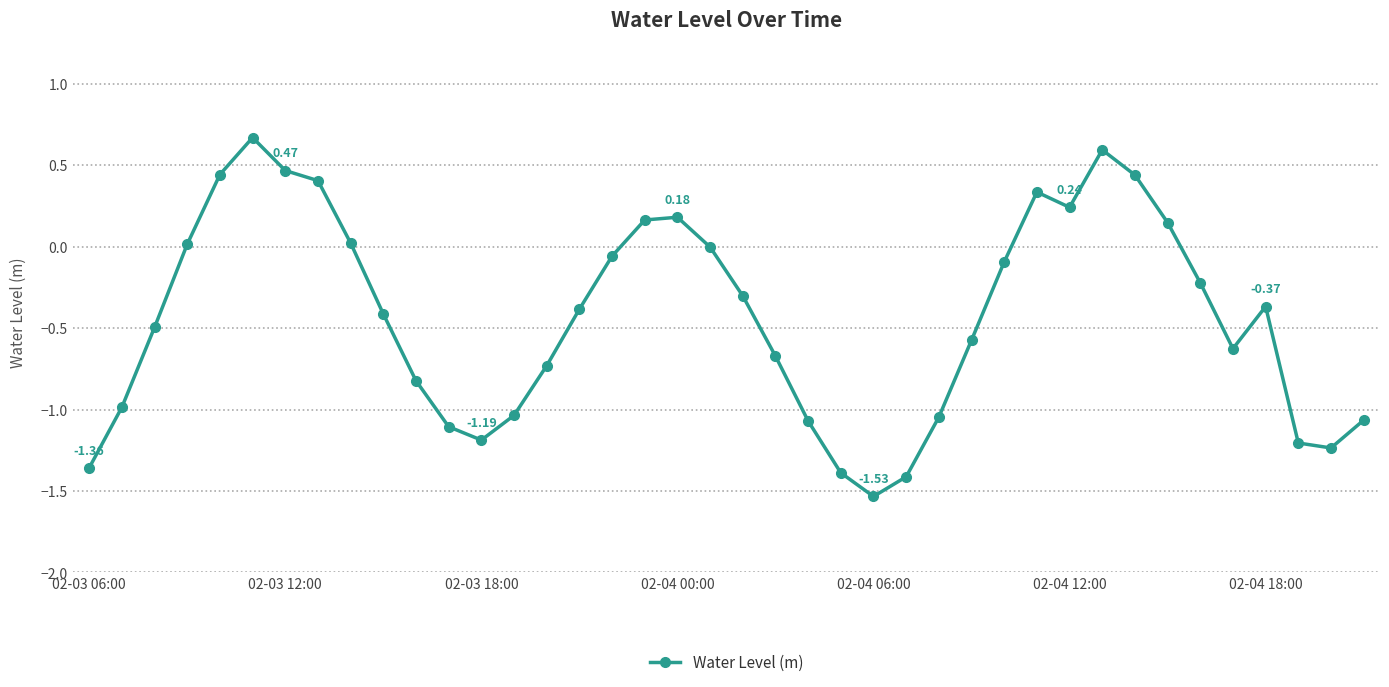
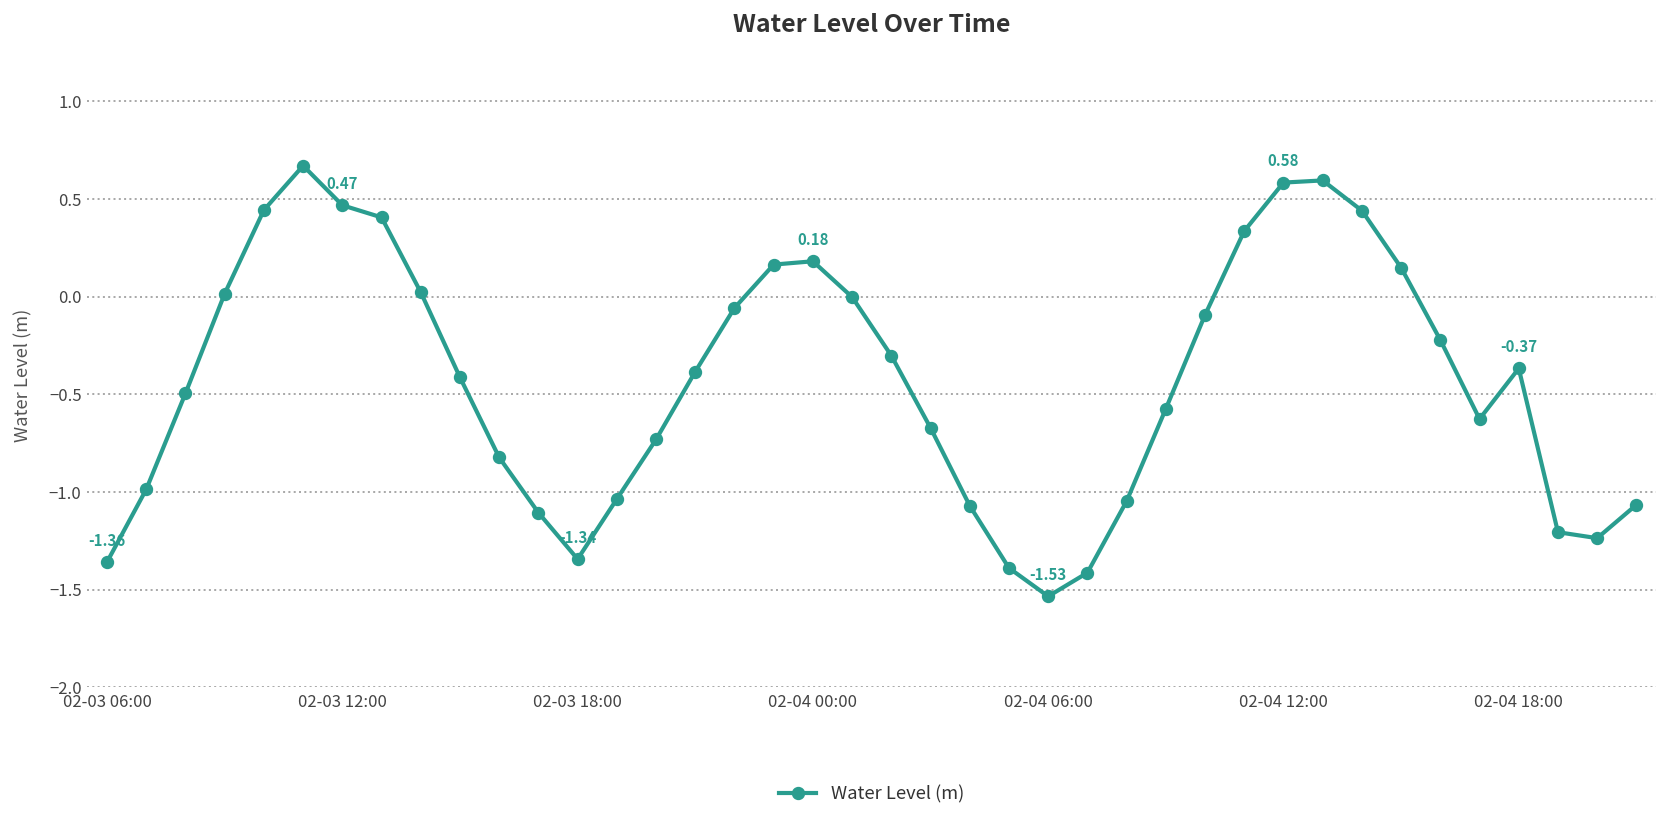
  {
    "02-03 06:00": -1.36,
    "02-03 12:00": 0.47,
-   "02-03 18:00": -1.19,
+   "02-03 18:00": -1.34,
    "02-04 00:00": 0.18,
    "02-04 06:00": -1.53,
-   "02-04 12:00": 0.24,
+   "02-04 12:00": 0.58,
    "02-04 18:00": -0.37
  }
